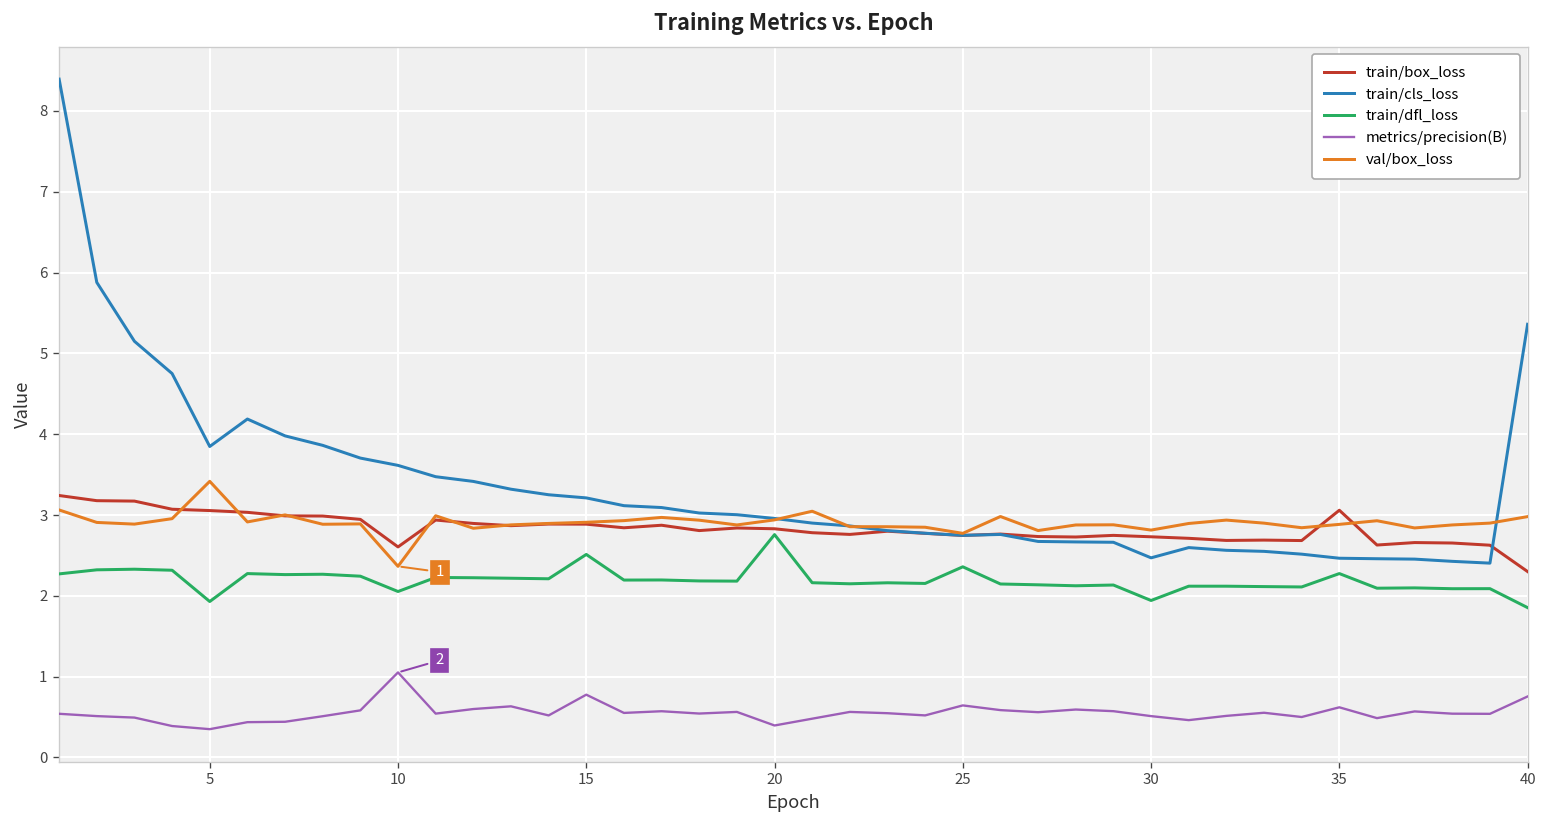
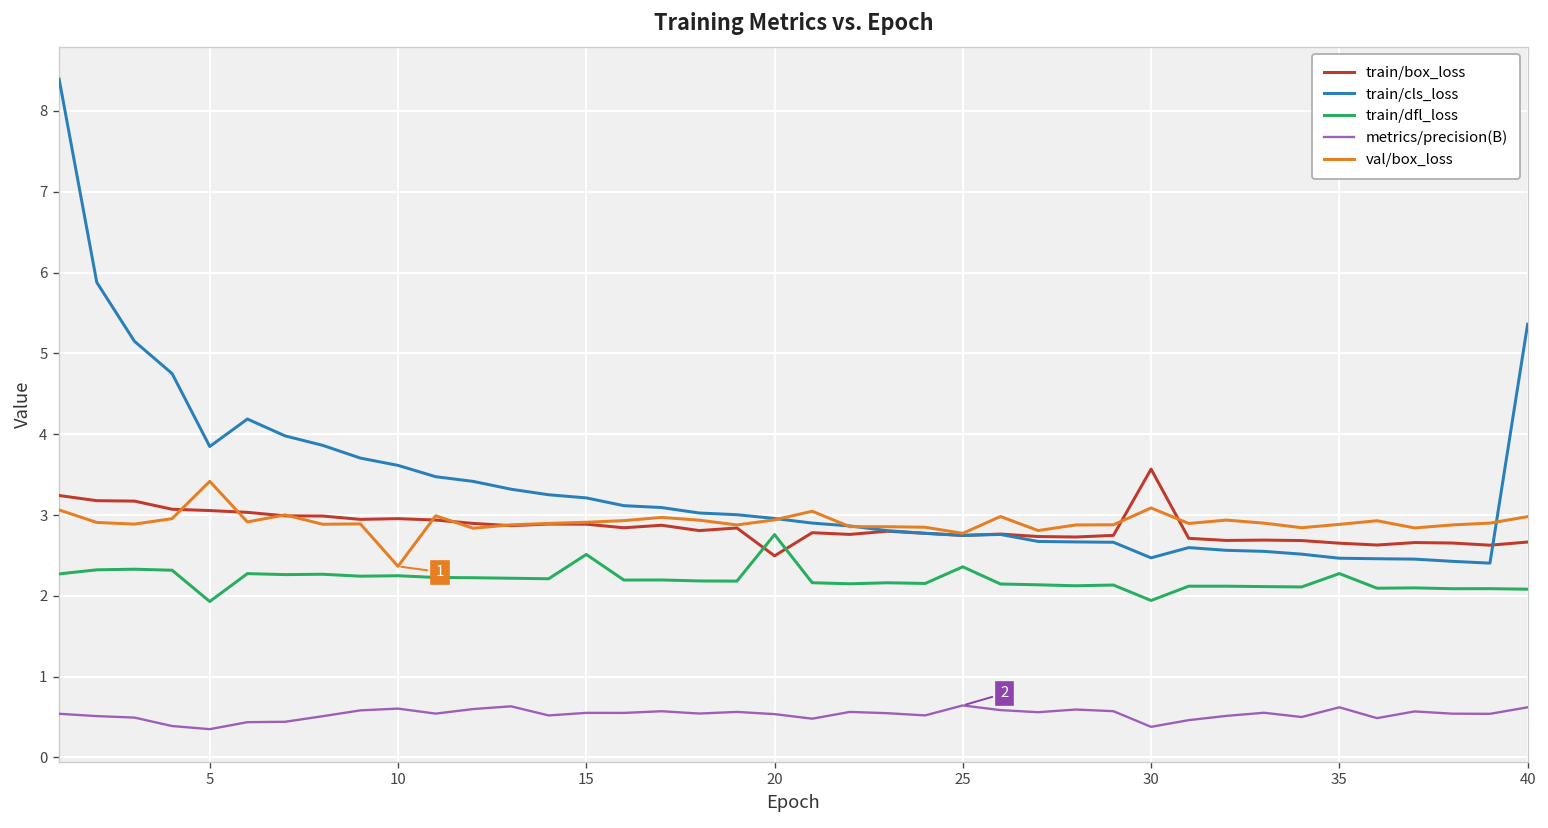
  {
    "train/box_loss": {
      "5": 3.1,
-     "10": 2.6,
-     "20": 2.8,
-     "30": 2.7,
-     "35": 3.1,
-     "40": 2.3
+     "10": 3.0,
+     "20": 2.5,
+     "30": 3.6,
+     "35": 2.7,
+     "40": 2.7
    },
    "train/cls_loss": {
      "5": 3.8,
      "10": 3.6,
      "15": 3.2,
      "30": 2.5,
      "35": 2.5,
      "40": 5.4
    },
    "train/dfl_loss": {
      "5": 1.9,
-     "10": 2.1,
+     "10": 2.2,
      "15": 2.5,
      "20": 2.8,
      "25": 2.4,
      "30": 1.9,
      "35": 2.3,
-     "40": 1.9
+     "40": 2.1
    },
    "metrics/precision(B)": {
      "5": 0.3,
-     "10": 1.1,
-     "15": 0.8,
-     "20": 0.4,
+     "10": 0.6,
+     "15": 0.6,
+     "20": 0.5,
      "25": 0.6,
-     "30": 0.5,
+     "30": 0.4,
      "35": 0.6,
-     "40": 0.8
+     "40": 0.6
    },
    "val/box_loss": {
      "5": 3.4,
      "10": 2.4,
-     "30": 2.8,
+     "30": 3.1,
      "35": 2.9,
      "40": 3.0
    }
  }
